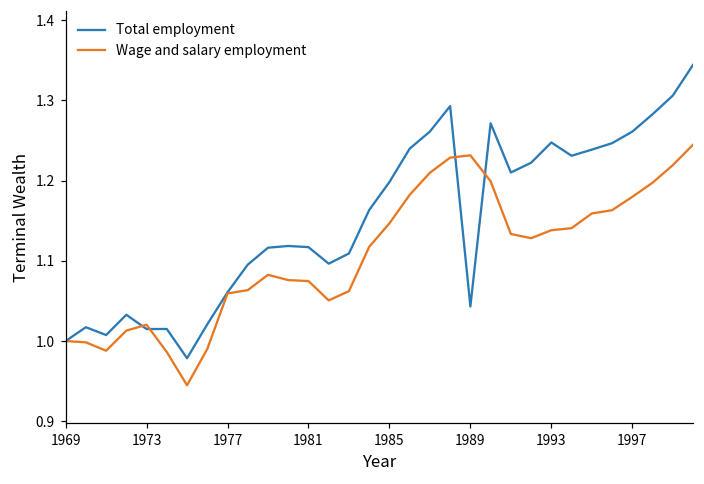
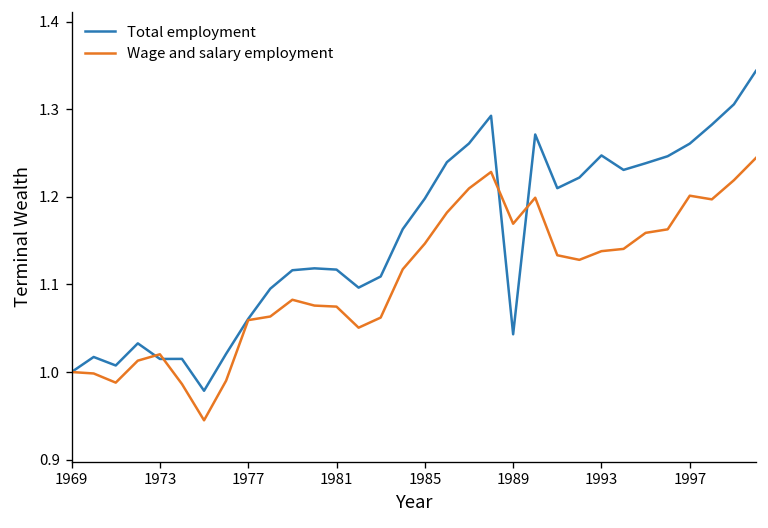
  {
    "Total employment": {
      "1973": 1.01,
      "1981": 1.12,
      "1985": 1.20,
      "1989": 1.04,
      "1993": 1.25,
      "1997": 1.26
    },
    "Wage and salary employment": {
      "1973": 1.02,
      "1981": 1.07,
      "1985": 1.15,
-     "1989": 1.23,
+     "1989": 1.17,
      "1993": 1.14,
-     "1997": 1.18
+     "1997": 1.20
    }
  }
